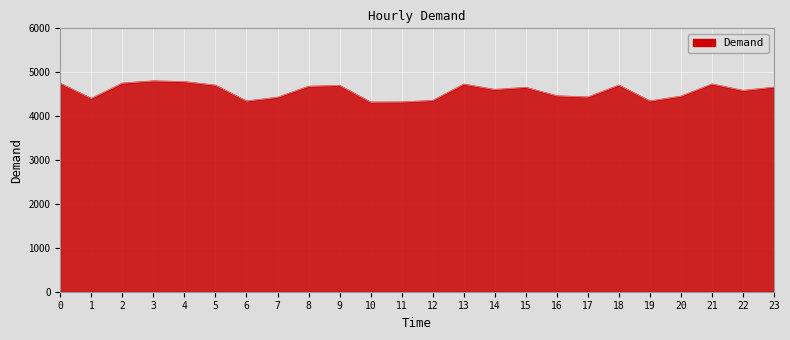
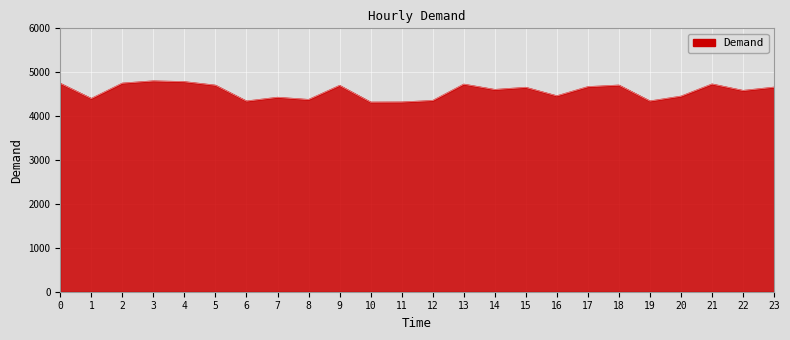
  {
    "0": 4700,
    "1": 4400,
    "2": 4700,
    "3": 4800,
    "4": 4800,
    "5": 4700,
    "6": 4300,
    "7": 4400,
-   "8": 4700,
+   "8": 4400,
    "9": 4700,
    "10": 4300,
    "11": 4300,
    "12": 4400,
    "13": 4700,
    "14": 4600,
    "15": 4700,
    "16": 4500,
-   "17": 4400,
+   "17": 4700,
    "18": 4700,
    "19": 4300,
    "20": 4500,
    "21": 4700,
    "22": 4600,
    "23": 4700
  }
